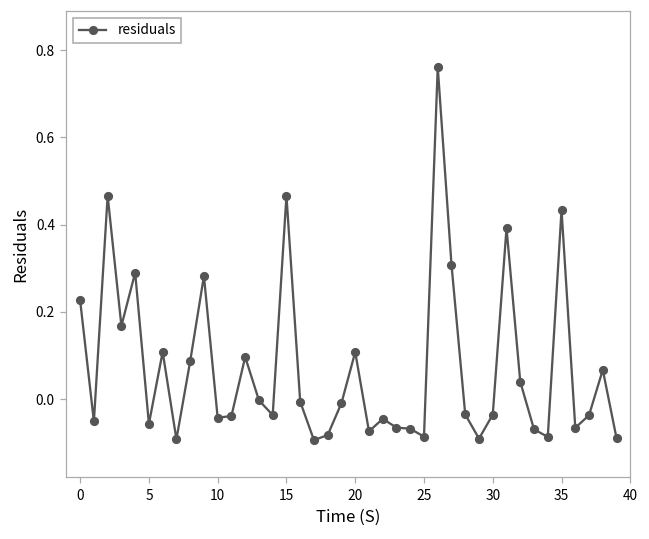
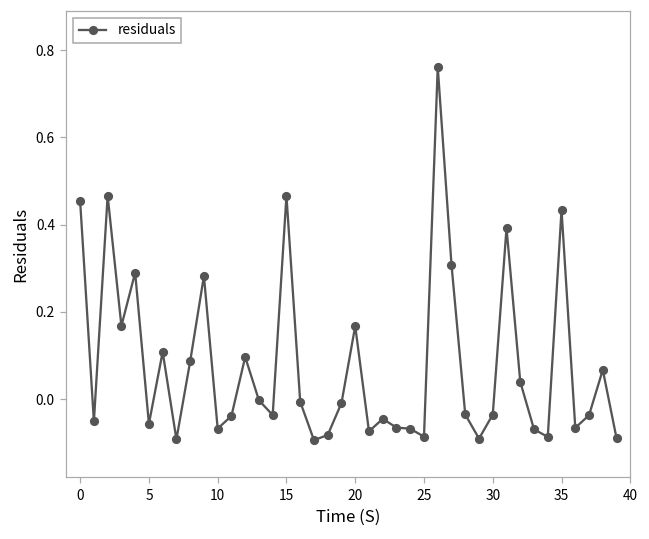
  {
-   "0": 0.23,
+   "0": 0.45,
    "5": -0.06,
-   "10": -0.04,
+   "10": -0.07,
    "15": 0.47,
-   "20": 0.11,
+   "20": 0.17,
    "25": -0.09,
    "30": -0.04,
    "35": 0.43
  }
